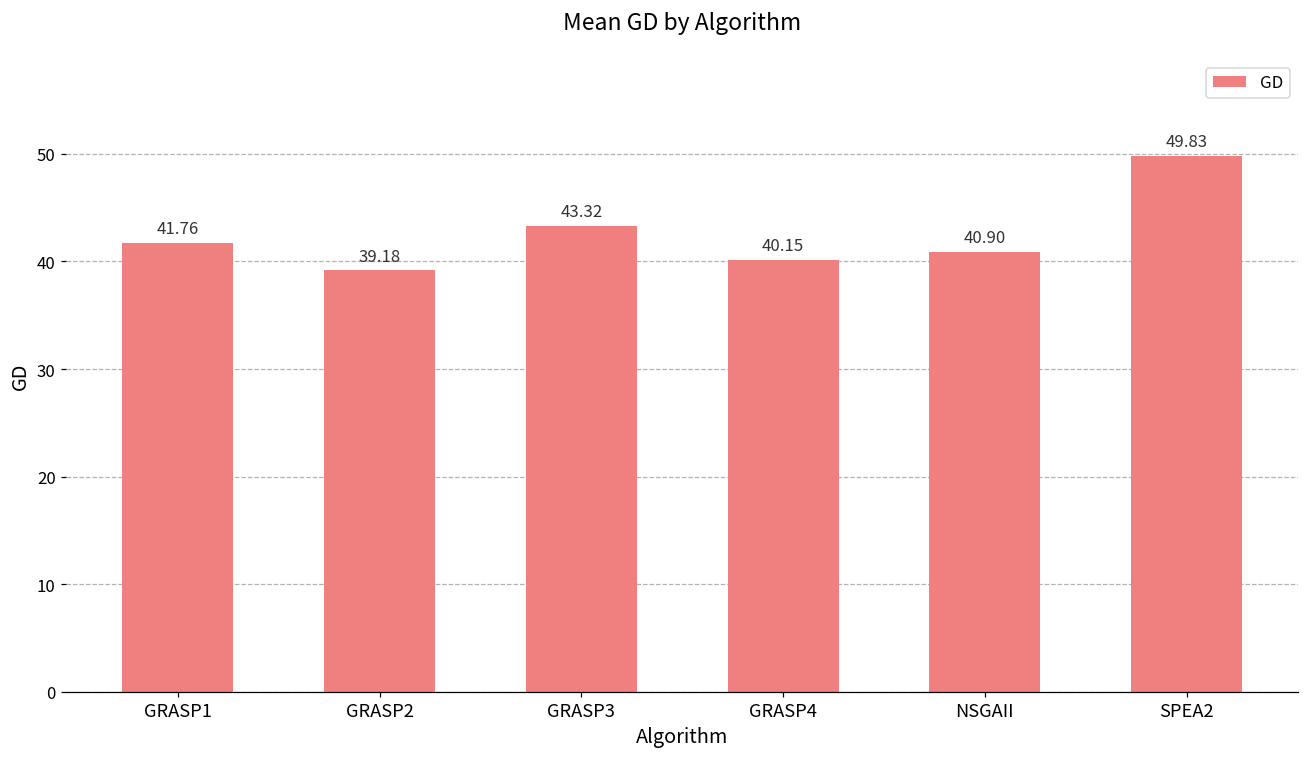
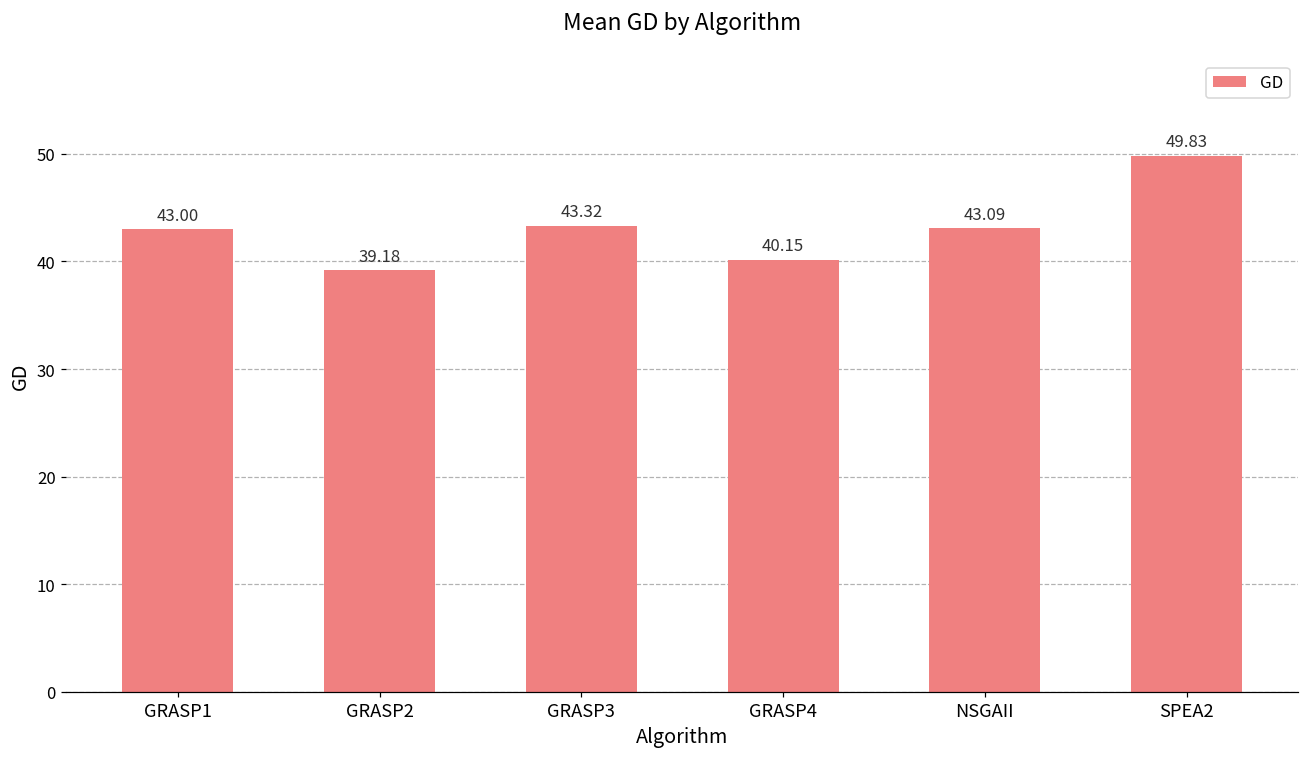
  {
-   "GRASP1": 41.76,
+   "GRASP1": 43.00,
    "GRASP2": 39.18,
    "GRASP3": 43.32,
    "GRASP4": 40.15,
-   "NSGAII": 40.90,
+   "NSGAII": 43.09,
    "SPEA2": 49.83
  }
